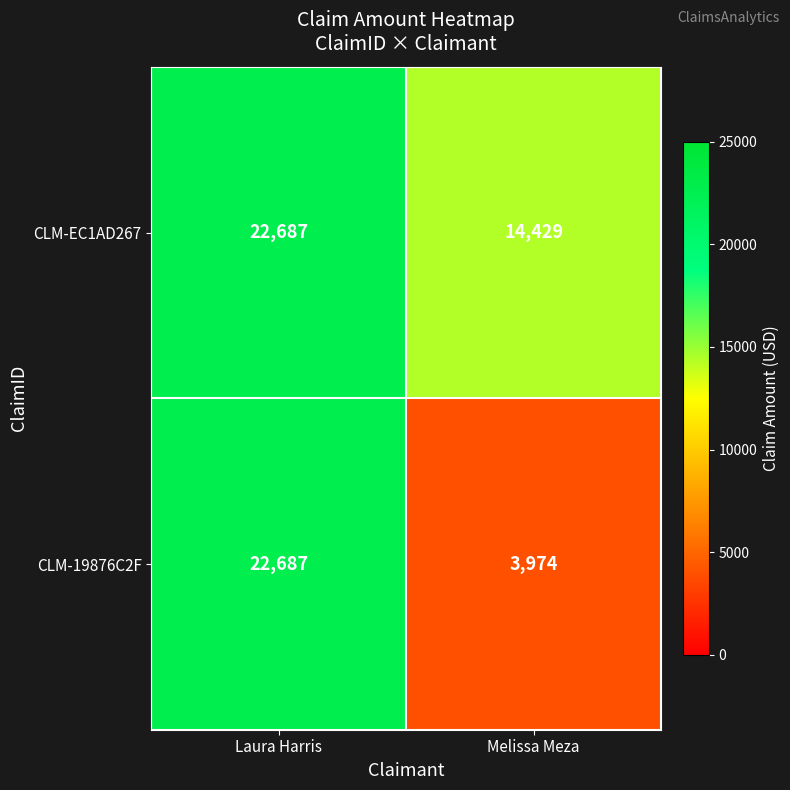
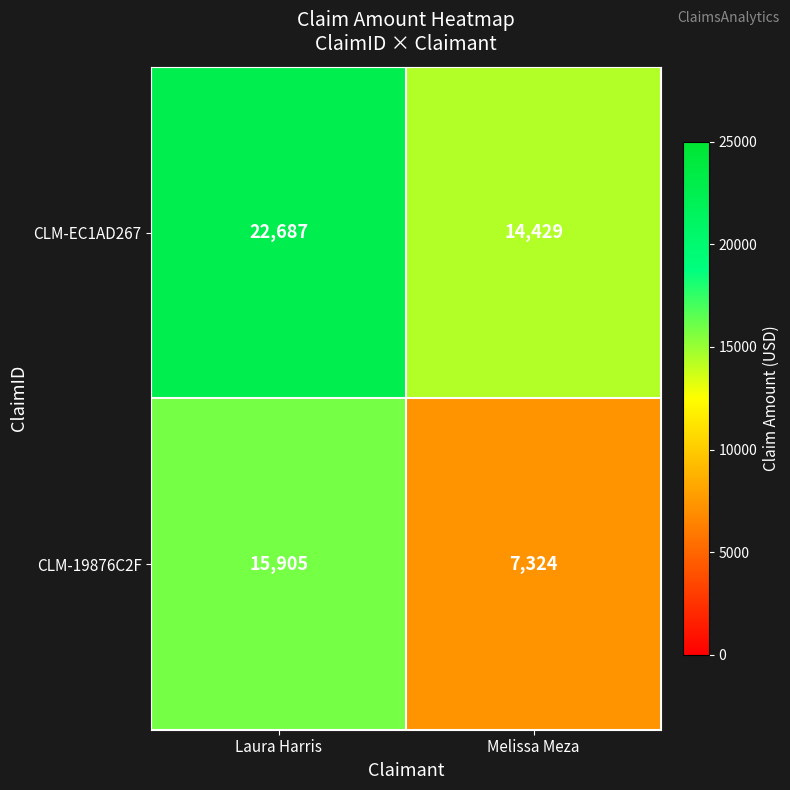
  {
    "CLM-EC1AD267": {
      "Laura Harris": "22,687",
      "Melissa Meza": "14,429"
    },
    "CLM-19876C2F": {
-     "Laura Harris": "22,687",
-     "Melissa Meza": "3,974"
+     "Laura Harris": "15,905",
+     "Melissa Meza": "7,324"
    }
  }
